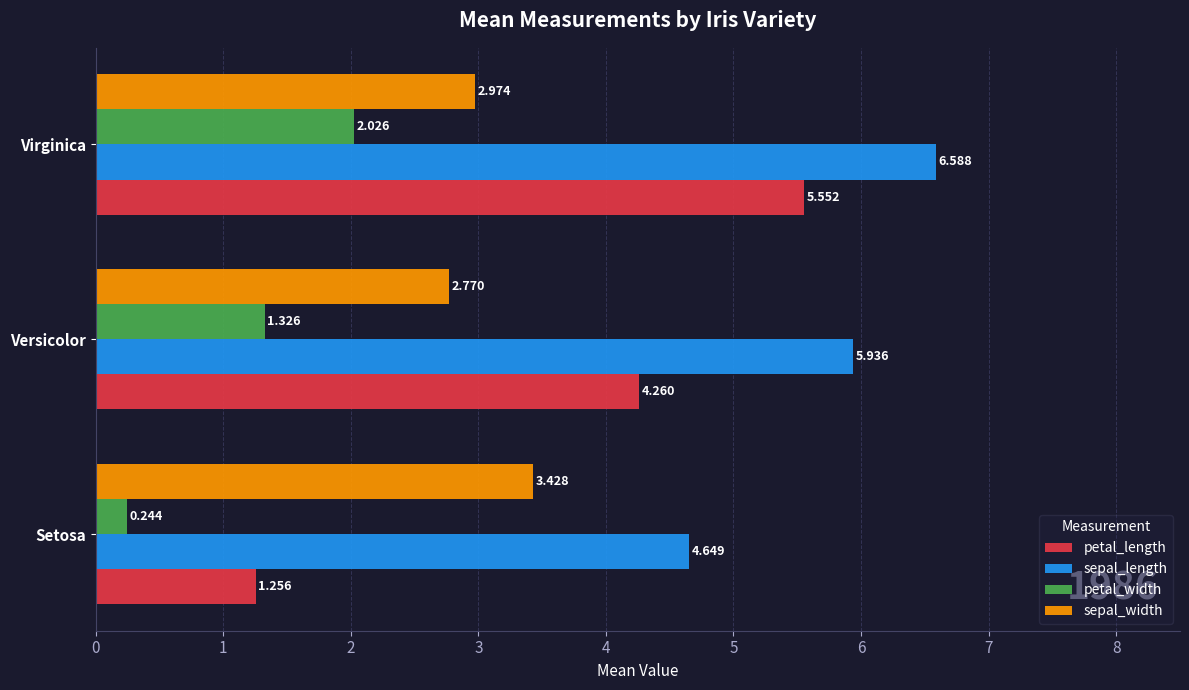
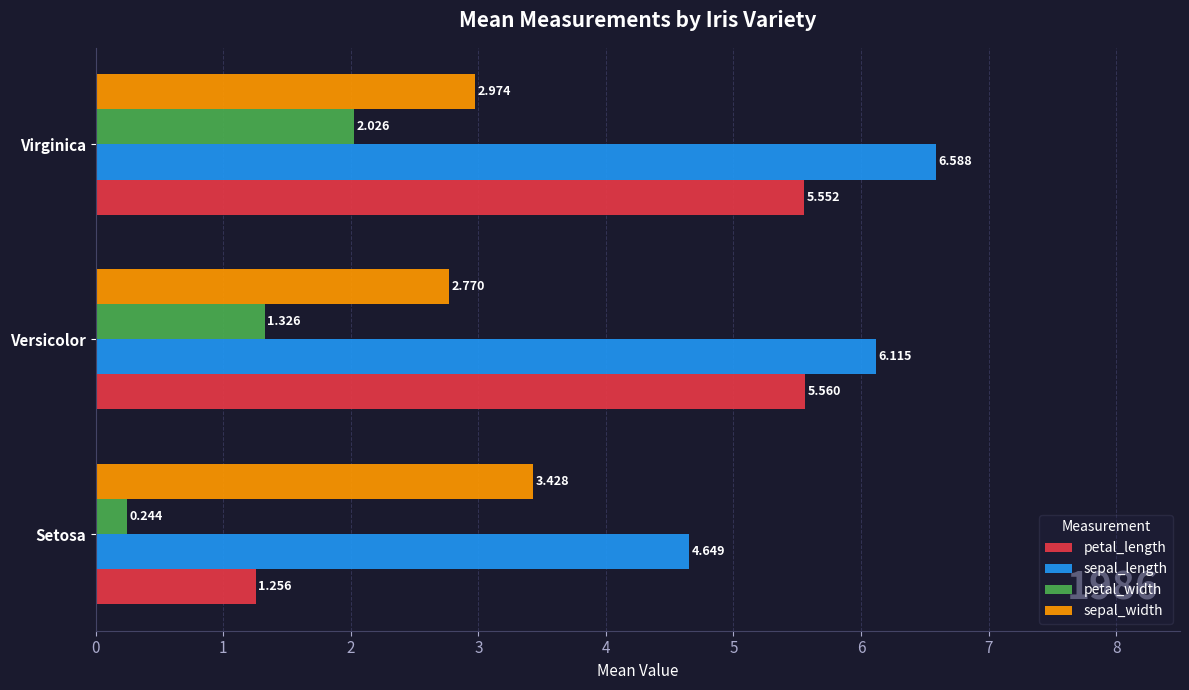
  {
    "petal_length": {
      "Virginica": 5.552,
-     "Versicolor": 4.260,
+     "Versicolor": 5.560,
      "Setosa": 1.256
    },
    "sepal_length": {
      "Virginica": 6.588,
-     "Versicolor": 5.936,
+     "Versicolor": 6.115,
      "Setosa": 4.649
    },
    "petal_width": {
      "Virginica": 2.026,
      "Versicolor": 1.326,
      "Setosa": 0.244
    },
    "sepal_width": {
      "Virginica": 2.974,
      "Versicolor": 2.770,
      "Setosa": 3.428
    }
  }
